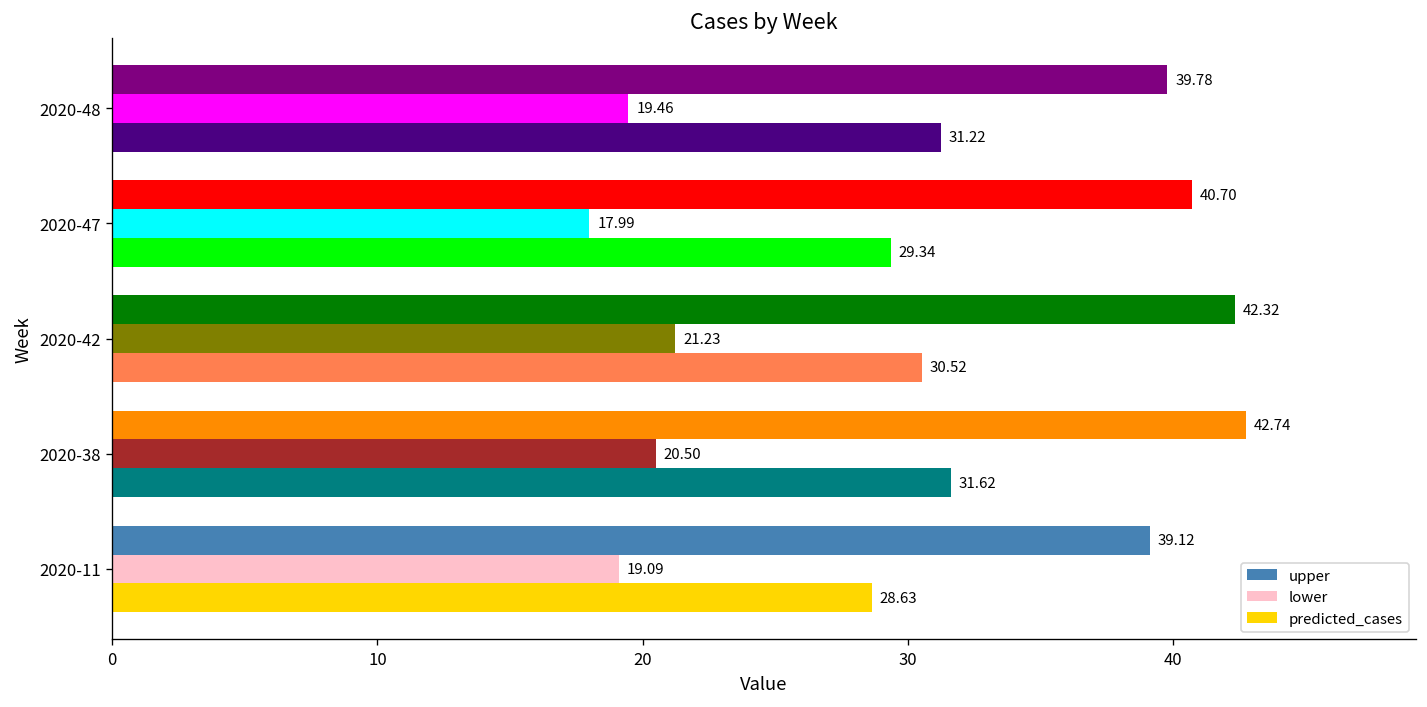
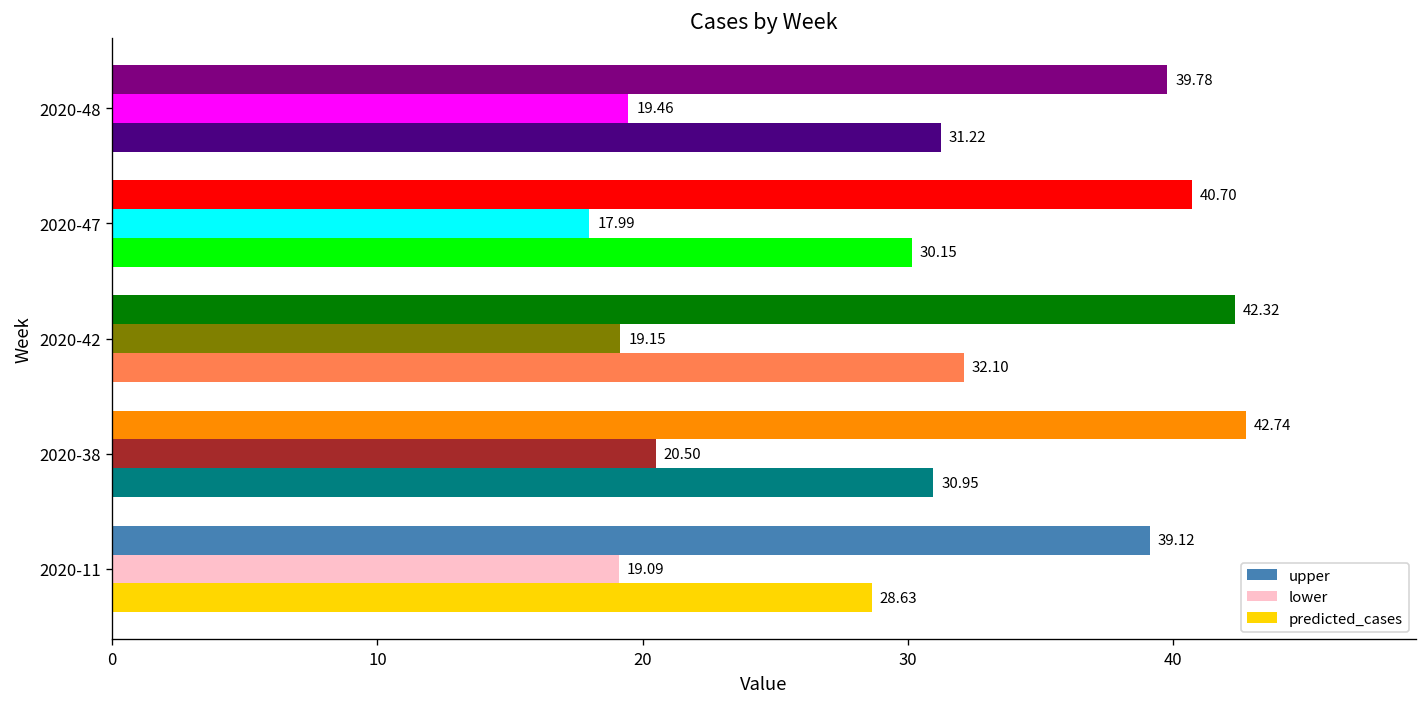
  {
    "upper": {
      "2020-48": 39.78,
      "2020-47": 40.70,
      "2020-42": 42.32,
      "2020-38": 42.74,
      "2020-11": 39.12
    },
    "lower": {
      "2020-48": 19.46,
      "2020-47": 17.99,
-     "2020-42": 21.23,
+     "2020-42": 19.15,
      "2020-38": 20.50,
      "2020-11": 19.09
    },
    "predicted_cases": {
      "2020-48": 31.22,
-     "2020-47": 29.34,
-     "2020-42": 30.52,
-     "2020-38": 31.62,
+     "2020-47": 30.15,
+     "2020-42": 32.10,
+     "2020-38": 30.95,
      "2020-11": 28.63
    }
  }
